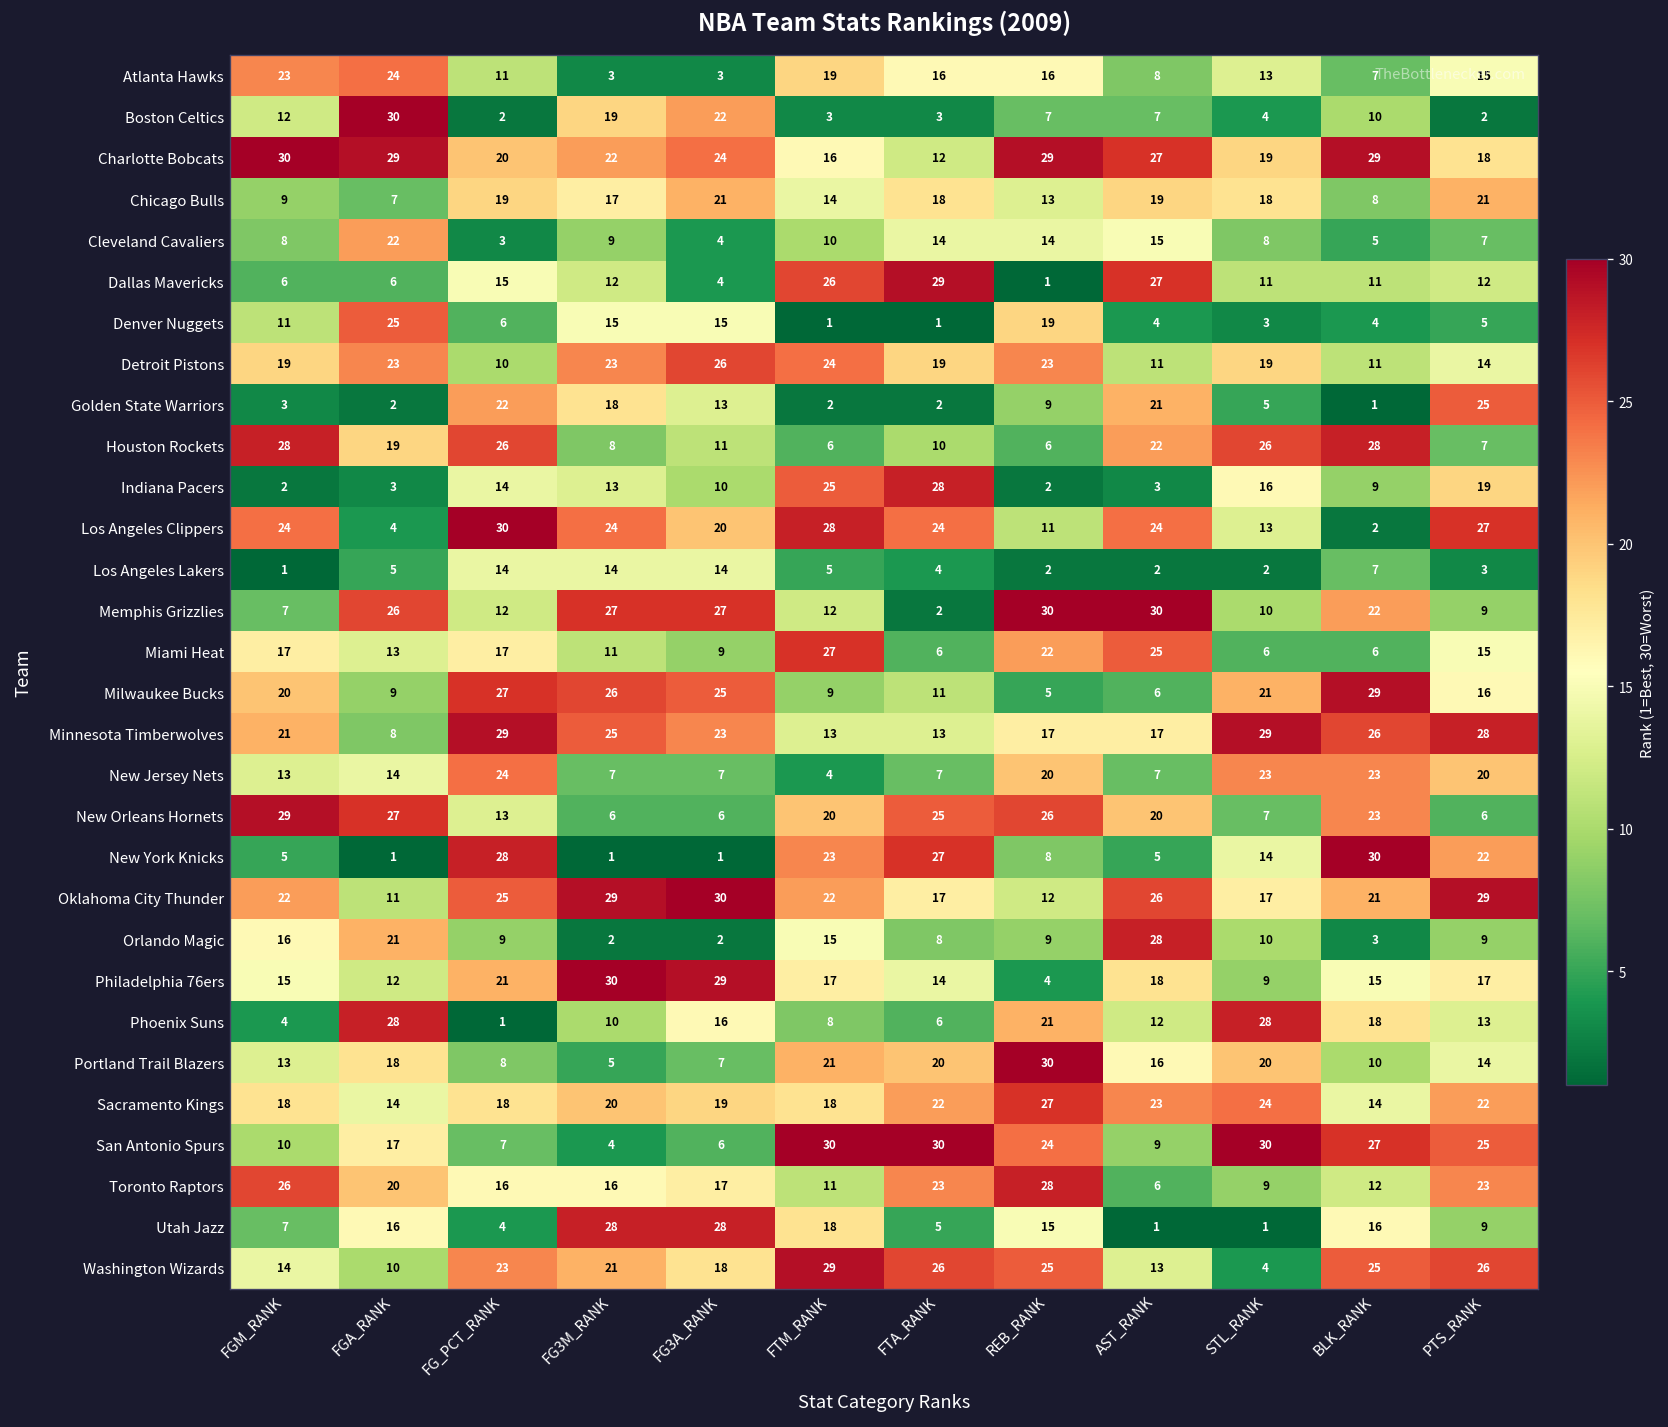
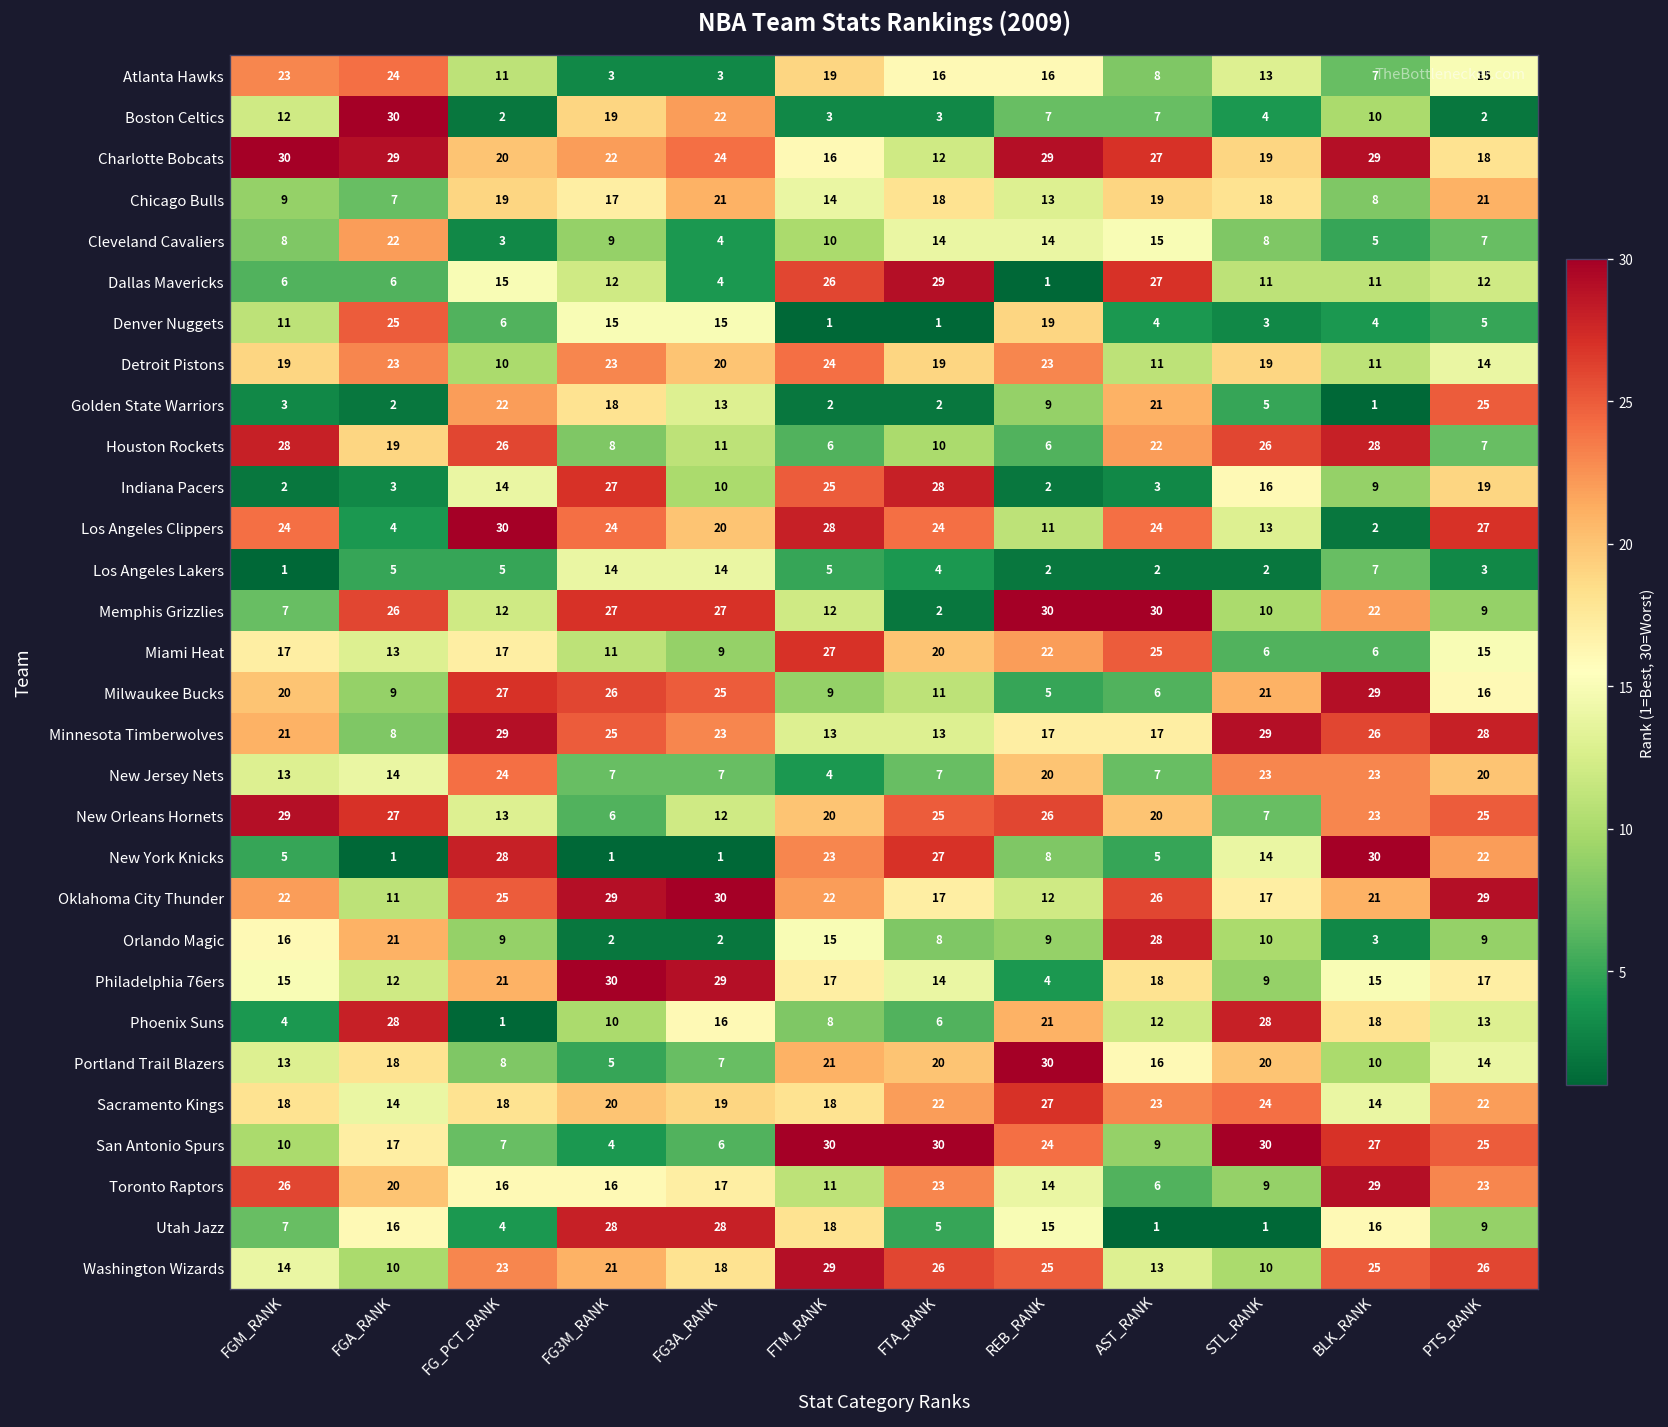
  {
    "Detroit Pistons": {
      "FGM_RANK": 19,
      "FGA_RANK": 23,
      "FG_PCT_RANK": 10,
      "FG3M_RANK": 23,
-     "FG3A_RANK": 26,
+     "FG3A_RANK": 20,
      "FTM_RANK": 24,
      "FTA_RANK": 19,
      "REB_RANK": 23,
      "AST_RANK": 11,
      "STL_RANK": 19,
      "BLK_RANK": 11,
      "PTS_RANK": 14
    },
    "Indiana Pacers": {
      "FGM_RANK": 2,
      "FGA_RANK": 3,
      "FG_PCT_RANK": 14,
-     "FG3M_RANK": 13,
+     "FG3M_RANK": 27,
      "FG3A_RANK": 10,
      "FTM_RANK": 25,
      "FTA_RANK": 28,
      "REB_RANK": 2,
      "AST_RANK": 3,
      "STL_RANK": 16,
      "BLK_RANK": 9,
      "PTS_RANK": 19
    },
    "Los Angeles Lakers": {
      "FGM_RANK": 1,
      "FGA_RANK": 5,
-     "FG_PCT_RANK": 14,
+     "FG_PCT_RANK": 5,
      "FG3M_RANK": 14,
      "FG3A_RANK": 14,
      "FTM_RANK": 5,
      "FTA_RANK": 4,
      "REB_RANK": 2,
      "AST_RANK": 2,
      "STL_RANK": 2,
      "BLK_RANK": 7,
      "PTS_RANK": 3
    },
    "Miami Heat": {
      "FGM_RANK": 17,
      "FGA_RANK": 13,
      "FG_PCT_RANK": 17,
      "FG3M_RANK": 11,
      "FG3A_RANK": 9,
      "FTM_RANK": 27,
-     "FTA_RANK": 6,
+     "FTA_RANK": 20,
      "REB_RANK": 22,
      "AST_RANK": 25,
      "STL_RANK": 6,
      "BLK_RANK": 6,
      "PTS_RANK": 15
    },
    "New Orleans Hornets": {
      "FGM_RANK": 29,
      "FGA_RANK": 27,
      "FG_PCT_RANK": 13,
      "FG3M_RANK": 6,
-     "FG3A_RANK": 6,
+     "FG3A_RANK": 12,
      "FTM_RANK": 20,
      "FTA_RANK": 25,
      "REB_RANK": 26,
      "AST_RANK": 20,
      "STL_RANK": 7,
      "BLK_RANK": 23,
-     "PTS_RANK": 6
+     "PTS_RANK": 25
    },
    "Toronto Raptors": {
      "FGM_RANK": 26,
      "FGA_RANK": 20,
      "FG_PCT_RANK": 16,
      "FG3M_RANK": 16,
      "FG3A_RANK": 17,
      "FTM_RANK": 11,
      "FTA_RANK": 23,
-     "REB_RANK": 28,
+     "REB_RANK": 14,
      "AST_RANK": 6,
      "STL_RANK": 9,
-     "BLK_RANK": 12,
+     "BLK_RANK": 29,
      "PTS_RANK": 23
    },
    "Washington Wizards": {
      "FGM_RANK": 14,
      "FGA_RANK": 10,
      "FG_PCT_RANK": 23,
      "FG3M_RANK": 21,
      "FG3A_RANK": 18,
      "FTM_RANK": 29,
      "FTA_RANK": 26,
      "REB_RANK": 25,
      "AST_RANK": 13,
-     "STL_RANK": 4,
+     "STL_RANK": 10,
      "BLK_RANK": 25,
      "PTS_RANK": 26
    }
  }
